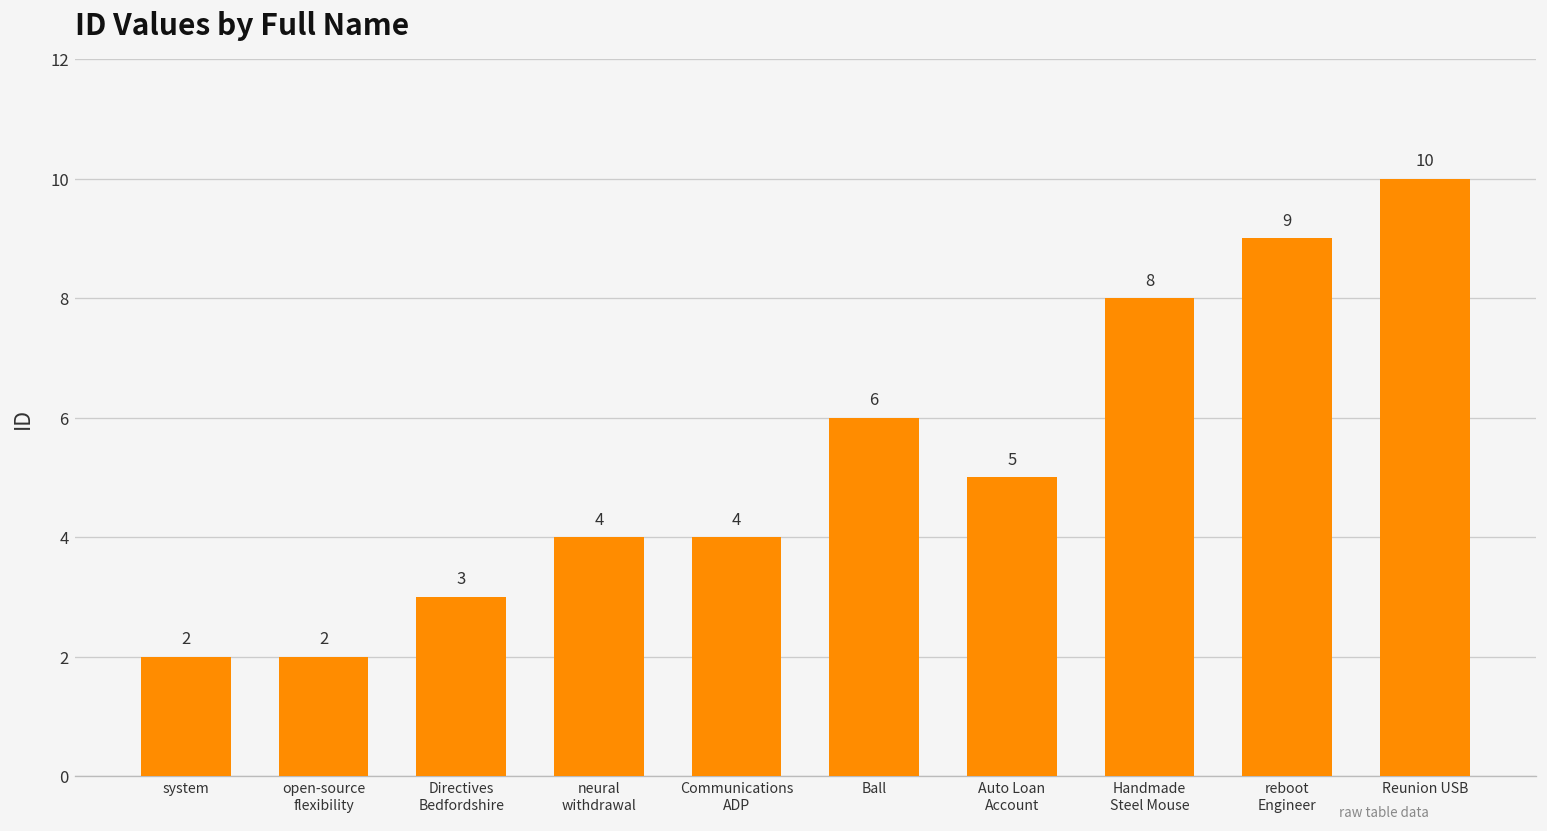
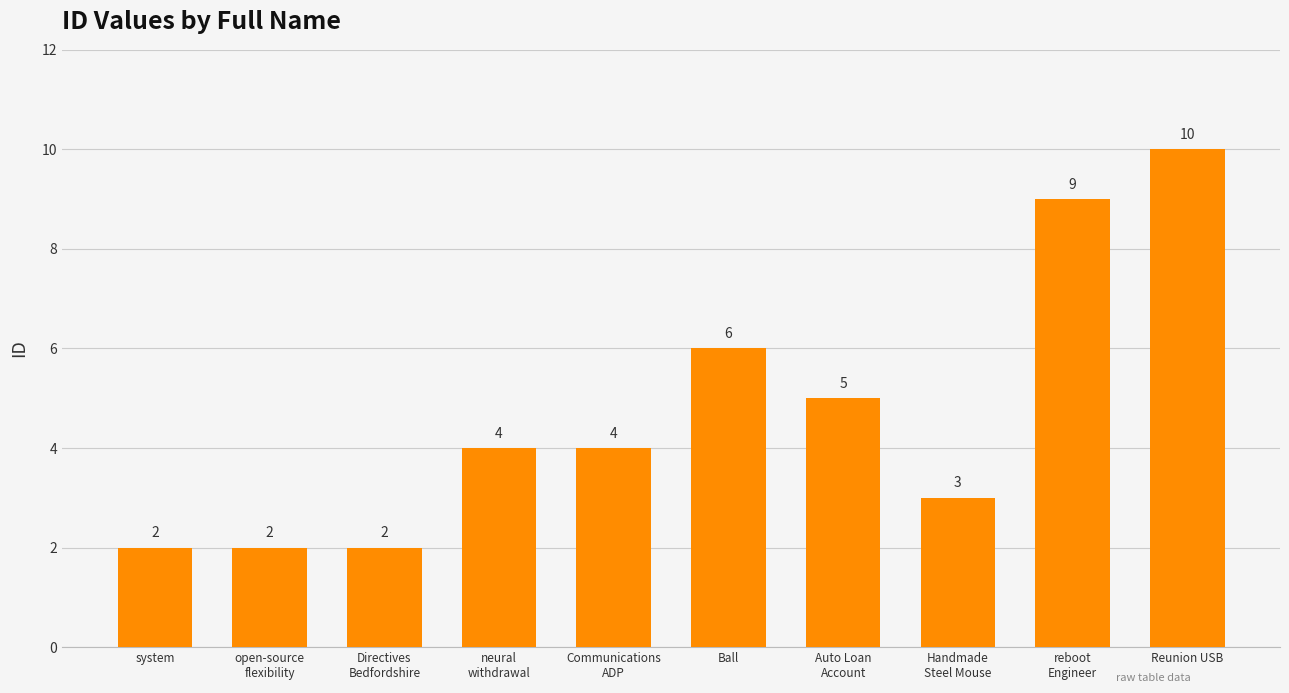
  {
    "system": 2,
    "open-source flexibility": 2,
-   "Directives Bedfordshire": 3,
+   "Directives Bedfordshire": 2,
    "neural withdrawal": 4,
    "Communications ADP": 4,
    "Ball": 6,
    "Auto Loan Account": 5,
-   "Handmade Steel Mouse": 8,
+   "Handmade Steel Mouse": 3,
    "reboot Engineer": 9,
    "Reunion USB": 10
  }
